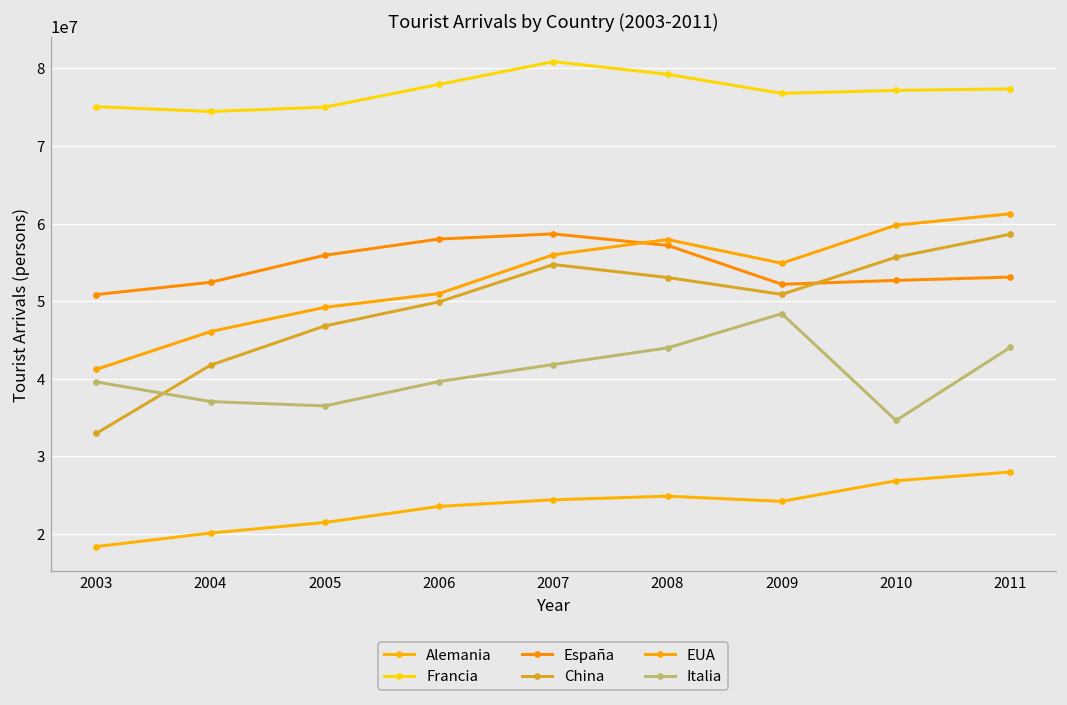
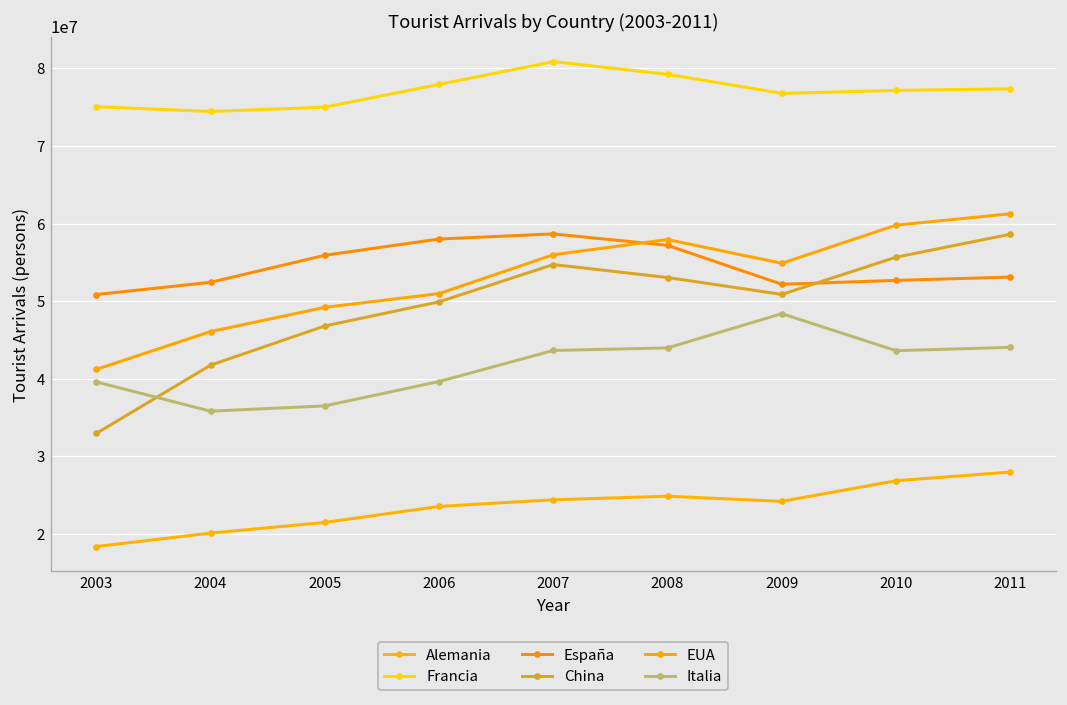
  {
    "Italia": {
      "2003": 40000000,
-     "2004": 37000000,
+     "2004": 36000000,
      "2005": 37000000,
      "2006": 40000000,
-     "2007": 42000000,
+     "2007": 44000000,
      "2008": 44000000,
      "2009": 48000000,
-     "2010": 35000000,
+     "2010": 44000000,
      "2011": 44000000
    }
  }
